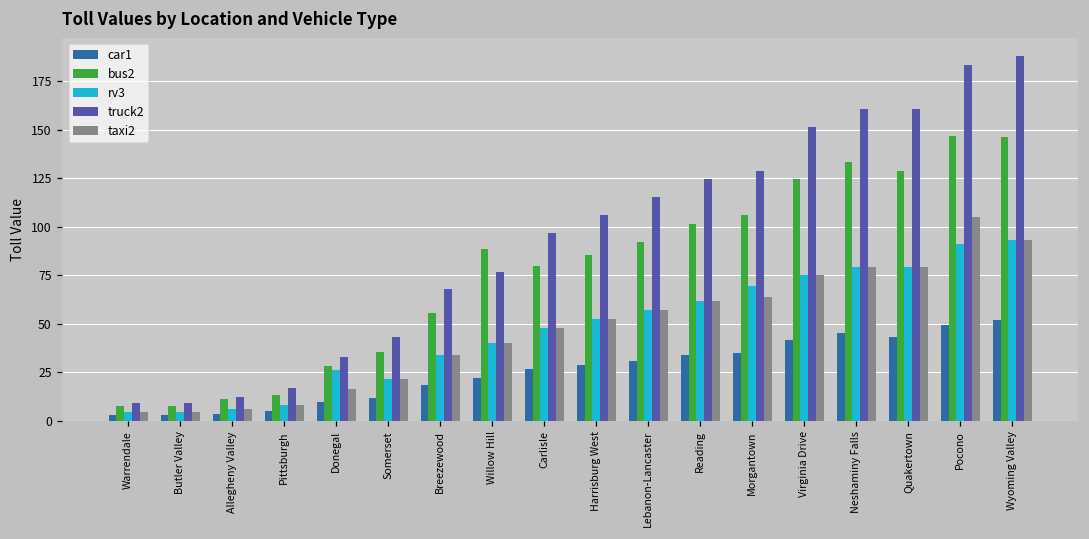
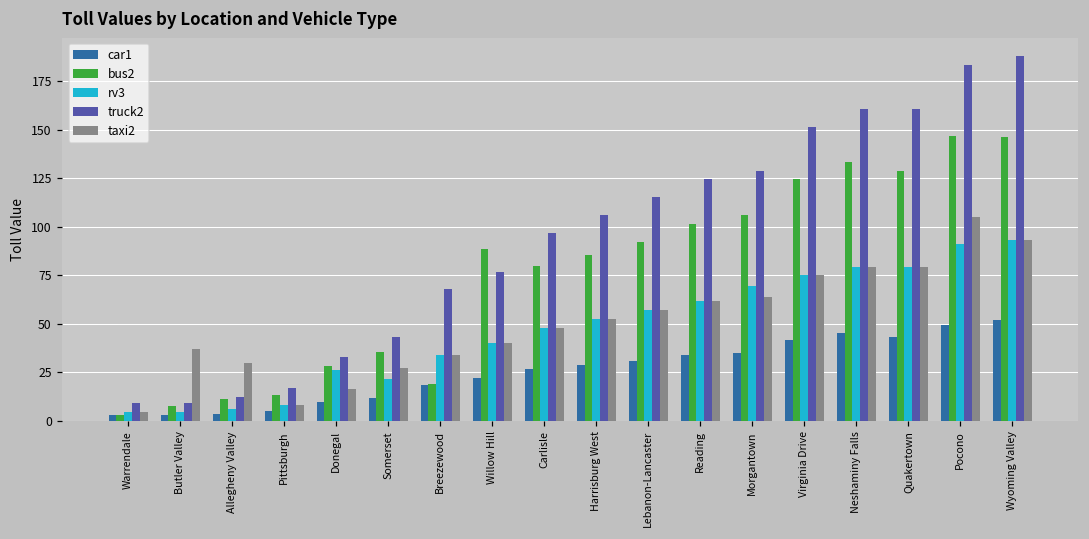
  {
    "bus2": {
-     "Warrendale": 8,
+     "Warrendale": 3,
      "Butler Valley": 8,
      "Allegheny Valley": 11,
      "Pittsburgh": 13,
      "Donegal": 28,
      "Somerset": 35,
-     "Breezewood": 56,
+     "Breezewood": 19,
      "Willow Hill": 88,
      "Carlisle": 80,
      "Harrisburg West": 85,
      "Lebanon-Lancaster": 92,
      "Reading": 101,
      "Morgantown": 106,
      "Virginia Drive": 124,
      "Neshaminy Falls": 133,
      "Quakertown": 129,
      "Pocono": 147,
      "Wyoming Valley": 146
    },
    "rv3": {
      "Warrendale": 4,
      "Butler Valley": 4,
      "Allegheny Valley": 6,
      "Pittsburgh": 8,
      "Donegal": 26,
      "Somerset": 21,
      "Breezewood": 34,
      "Willow Hill": 40,
      "Carlisle": 48,
      "Harrisburg West": 52,
      "Lebanon-Lancaster": 57,
      "Reading": 61,
      "Morgantown": 69,
      "Virginia Drive": 75,
      "Neshaminy Falls": 79,
      "Quakertown": 79,
      "Pocono": 91,
      "Wyoming Valley": 93
    },
    "taxi2": {
      "Warrendale": 4,
-     "Butler Valley": 4,
-     "Allegheny Valley": 6,
+     "Butler Valley": 37,
+     "Allegheny Valley": 30,
      "Pittsburgh": 8,
      "Donegal": 16,
-     "Somerset": 21,
+     "Somerset": 27,
      "Breezewood": 34,
      "Willow Hill": 40,
      "Carlisle": 48,
      "Harrisburg West": 52,
      "Lebanon-Lancaster": 57,
      "Reading": 61,
      "Morgantown": 64,
      "Virginia Drive": 75,
      "Neshaminy Falls": 79,
      "Quakertown": 79,
      "Pocono": 105,
      "Wyoming Valley": 93
    }
  }
